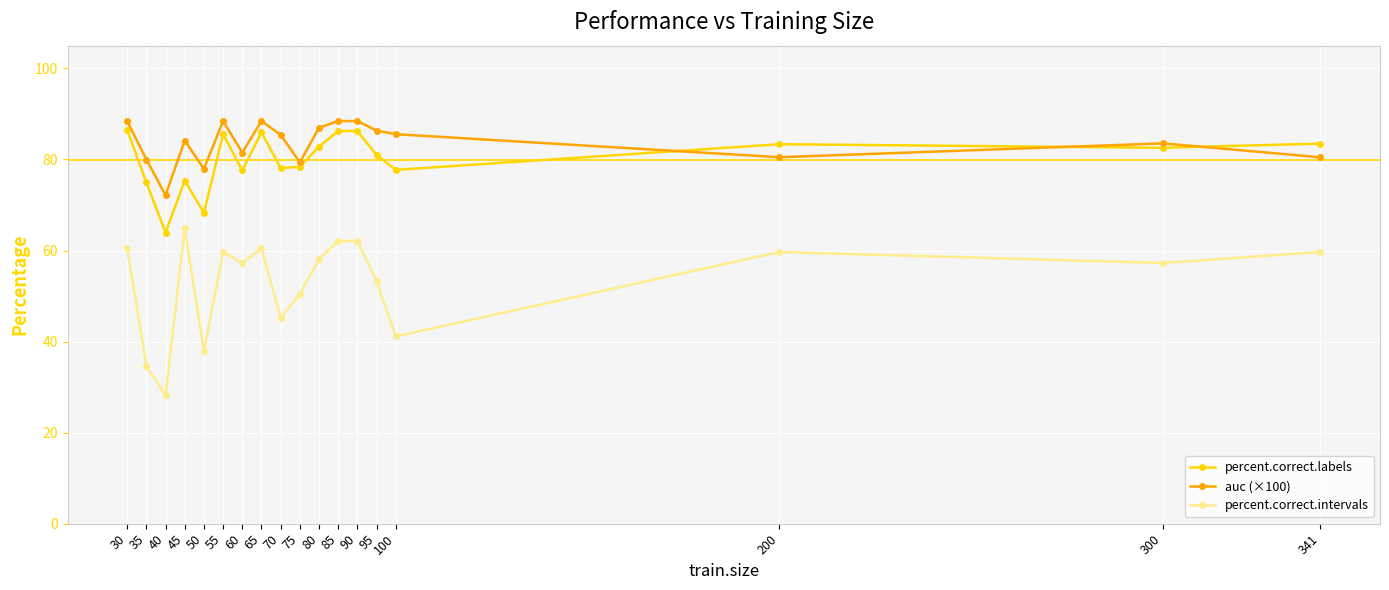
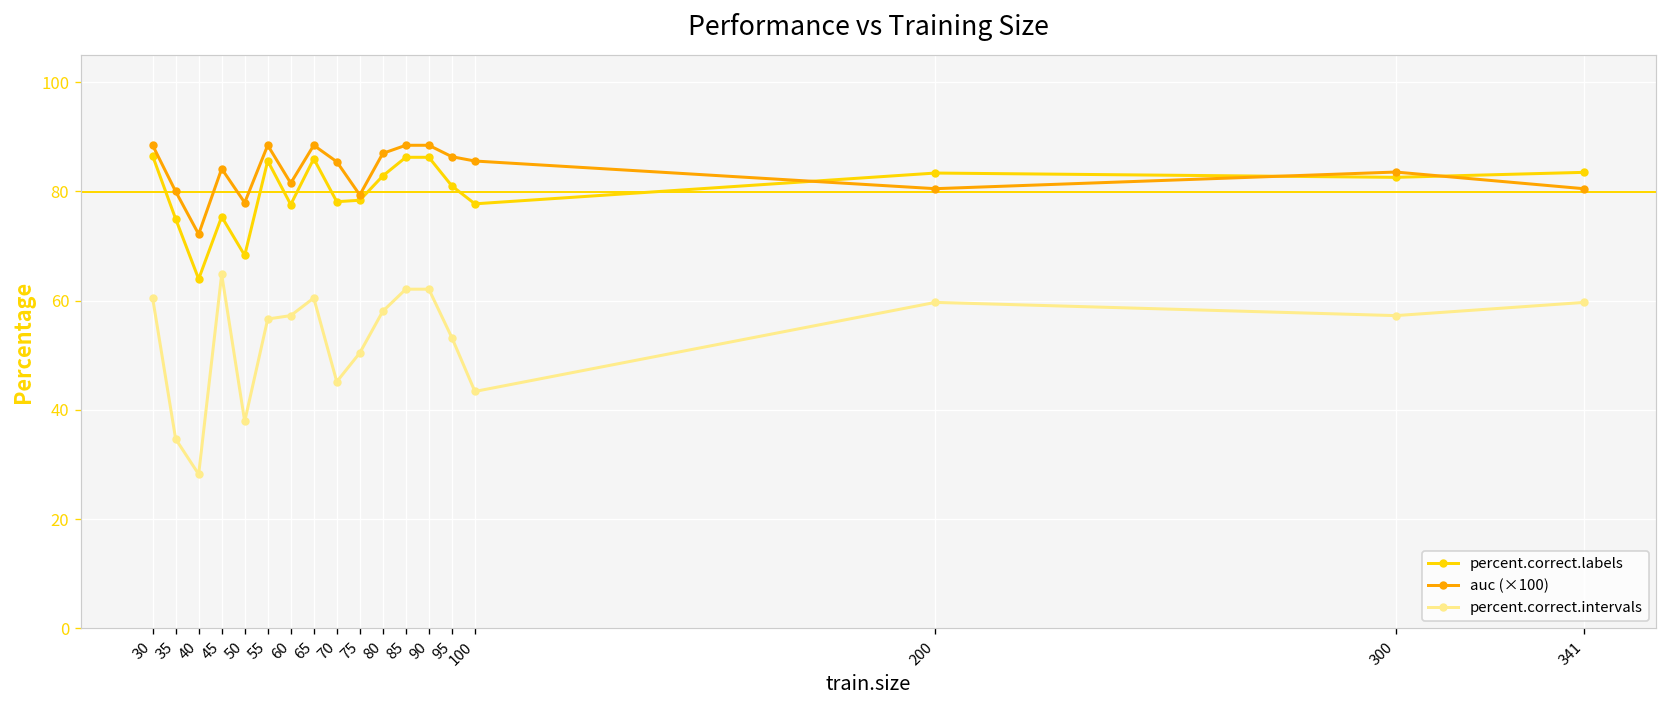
  {
    "percent.correct.intervals": {
      "30": 60,
      "35": 35,
      "40": 28,
      "45": 65,
      "50": 38,
-     "55": 60,
+     "55": 57,
      "60": 57,
      "65": 60,
      "70": 45,
      "75": 50,
      "80": 58,
      "85": 62,
      "90": 62,
      "95": 53,
-     "100": 41,
+     "100": 43,
      "200": 60,
      "300": 57,
      "341": 60
    }
  }
